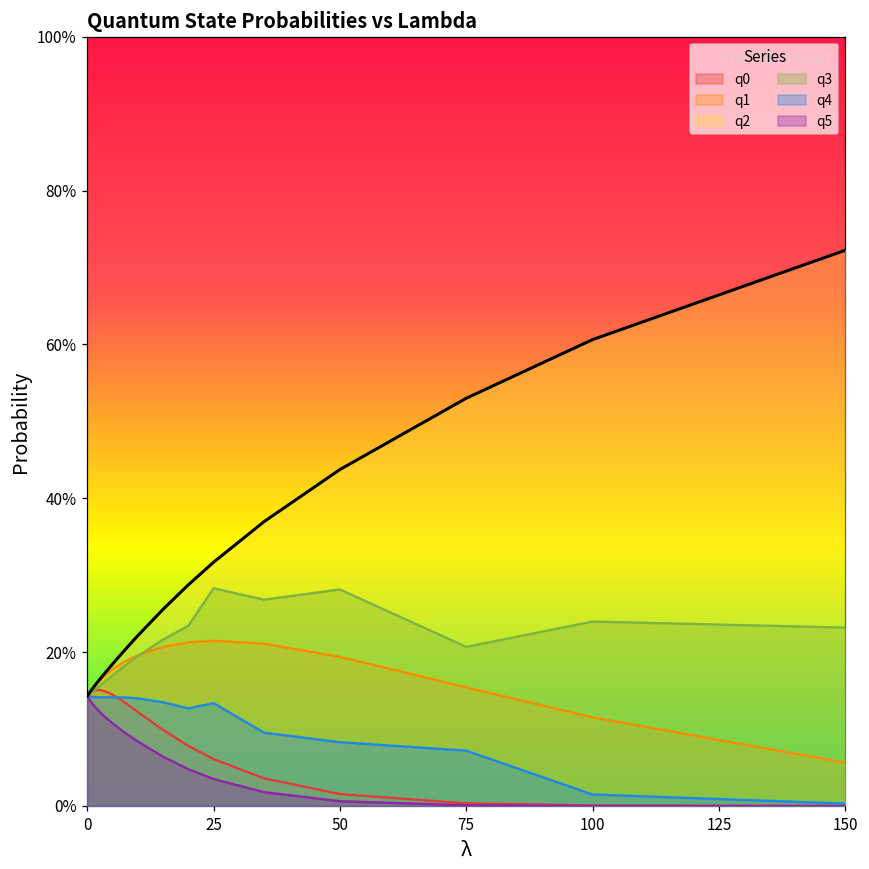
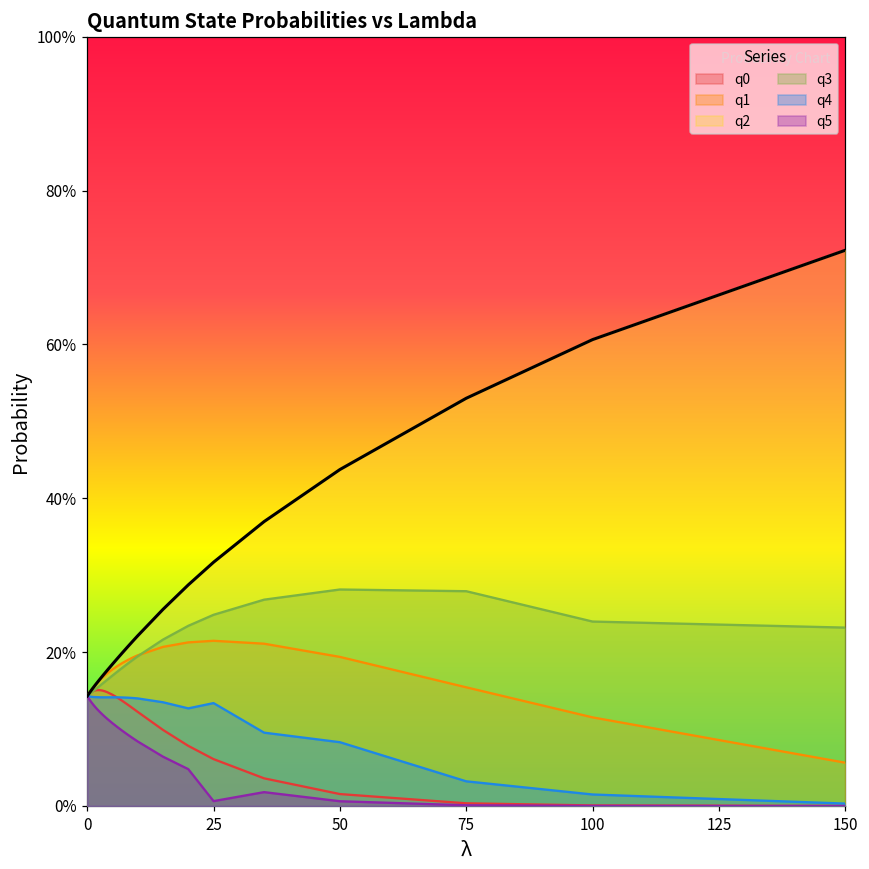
  {
    "q3": {
-     "25": "28%",
+     "25": "25%",
      "50": "28%",
-     "75": "21%",
+     "75": "28%",
      "100": "24%",
      "150": "23%"
    },
    "q4": {
      "25": "13%",
      "50": "8%",
-     "75": "7%",
+     "75": "3%",
      "100": "1%"
    },
    "q5": {
-     "25": "4%",
+     "25": "1%",
      "50": "1%"
    }
  }
